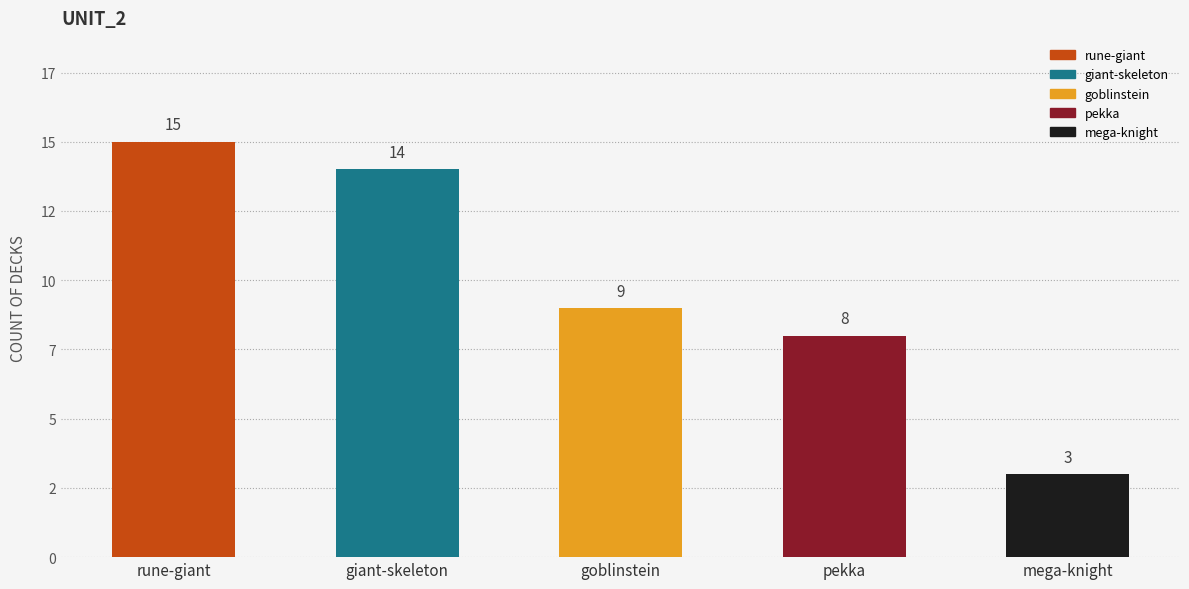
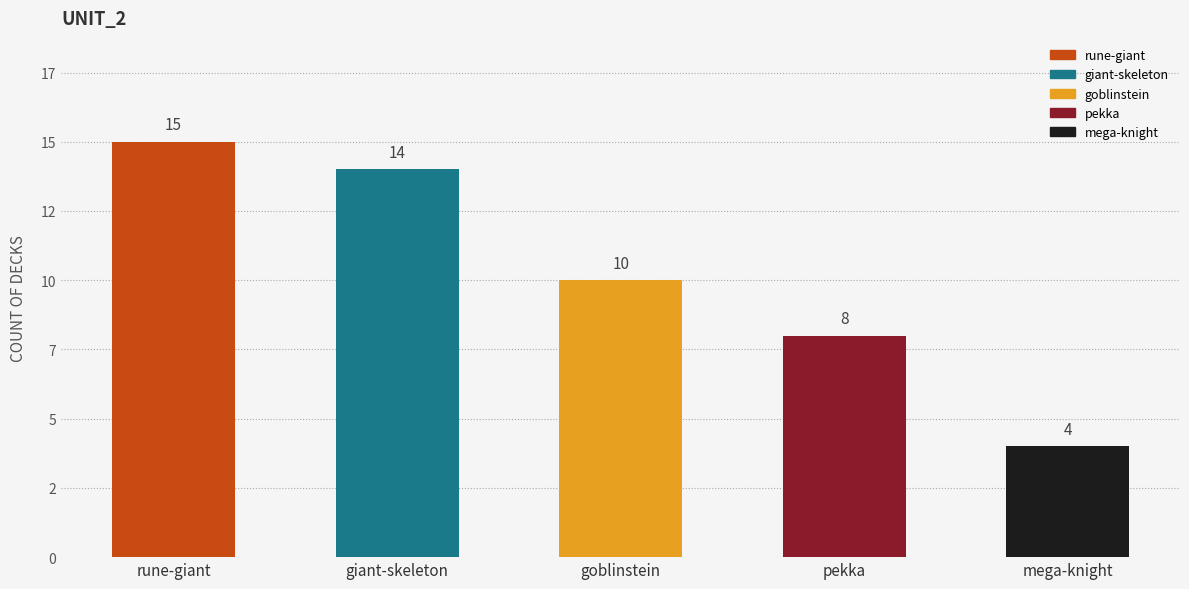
  {
    "rune-giant": 15,
    "giant-skeleton": 14,
-   "goblinstein": 9,
+   "goblinstein": 10,
    "pekka": 8,
-   "mega-knight": 3
+   "mega-knight": 4
  }
